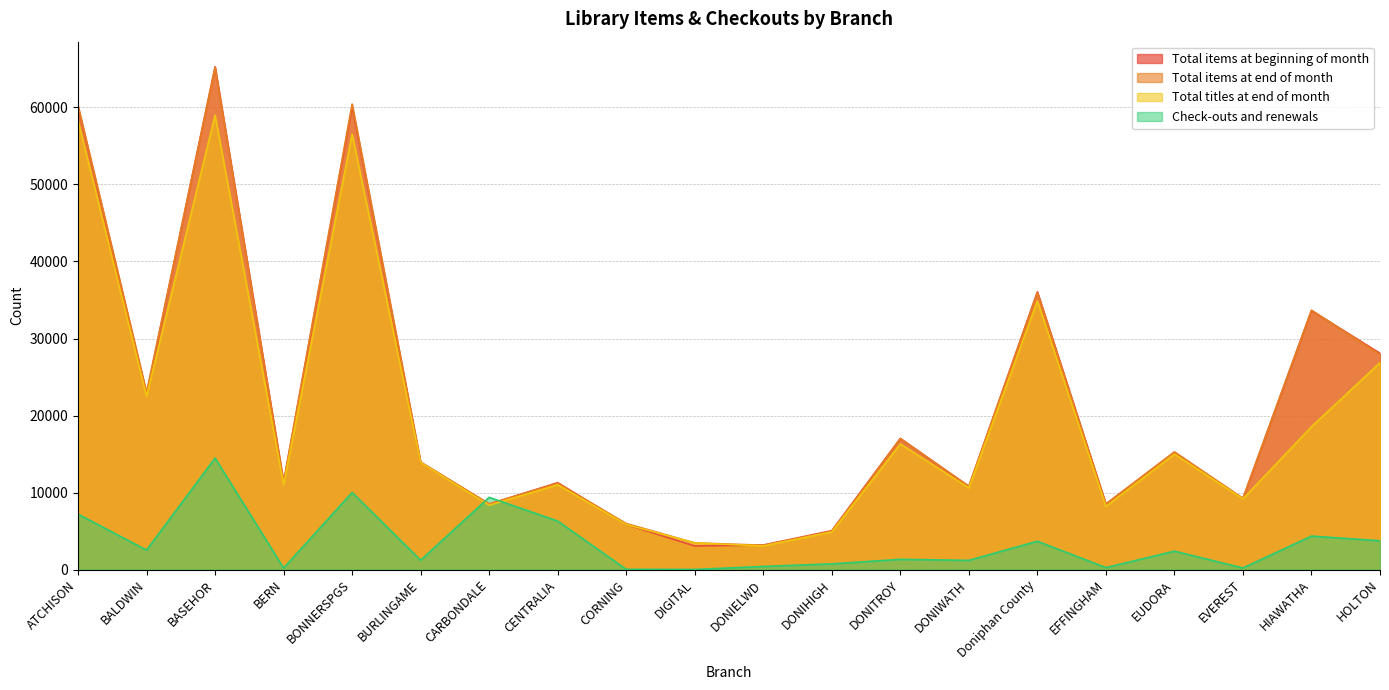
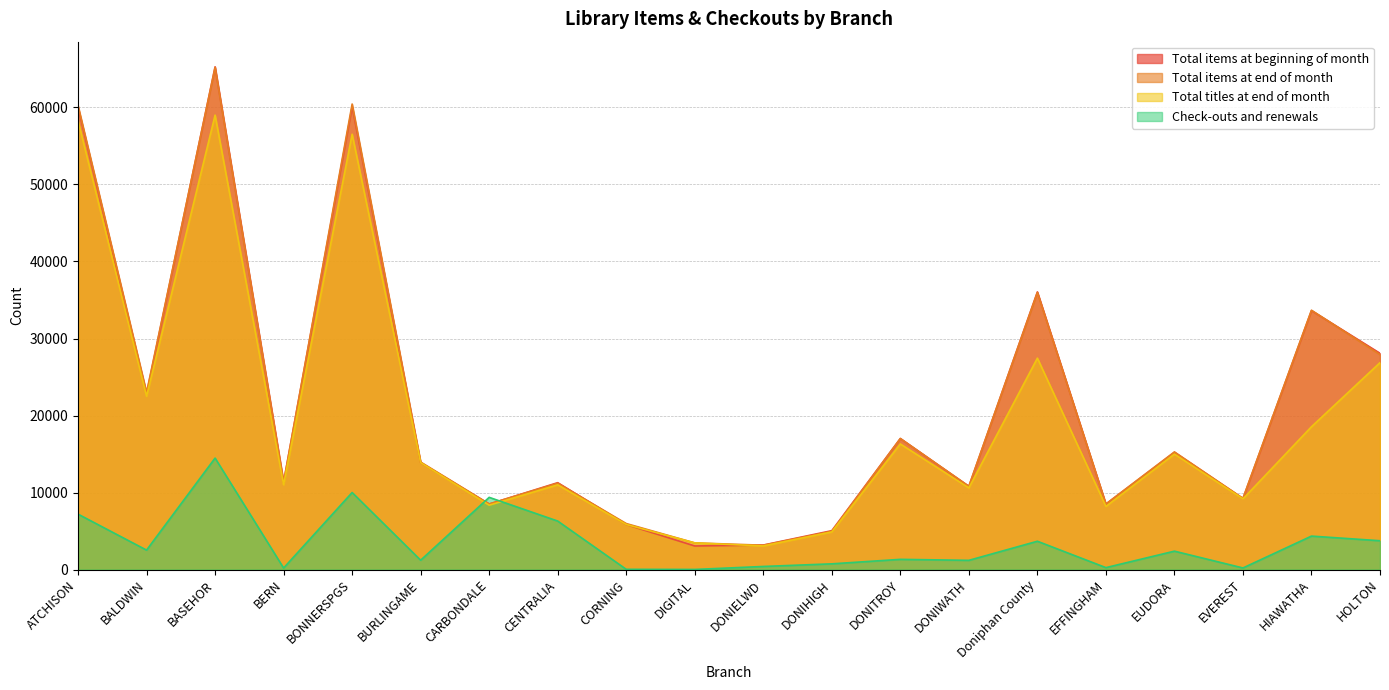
  {
    "Total titles at end of month": {
      "ATCHISON": 58000,
      "BASEHOR": 59000,
      "BONNERSPGS": 57000,
      "DONITROY": 16000,
-     "Doniphan County": 35000,
+     "Doniphan County": 27000,
      "HIAWATHA": 19000,
      "HOLTON": 27000
    },
    "Check-outs and renewals": {
      "ATCHISON": 7000,
      "BALDWIN": 3000,
      "BASEHOR": 14000,
      "BERN": 0,
      "BONNERSPGS": 10000,
      "BURLINGAME": 1000,
      "CARBONDALE": 9000,
      "CENTRALIA": 6000,
      "CORNING": 0,
      "DIGITAL": 0,
      "DONIELWD": 0,
      "DONIHIGH": 1000,
      "DONITROY": 1000,
      "DONIWATH": 1000,
      "Doniphan County": 4000,
      "EFFINGHAM": 0,
      "EUDORA": 2000,
      "EVEREST": 0,
      "HIAWATHA": 4000,
      "HOLTON": 4000
    }
  }
